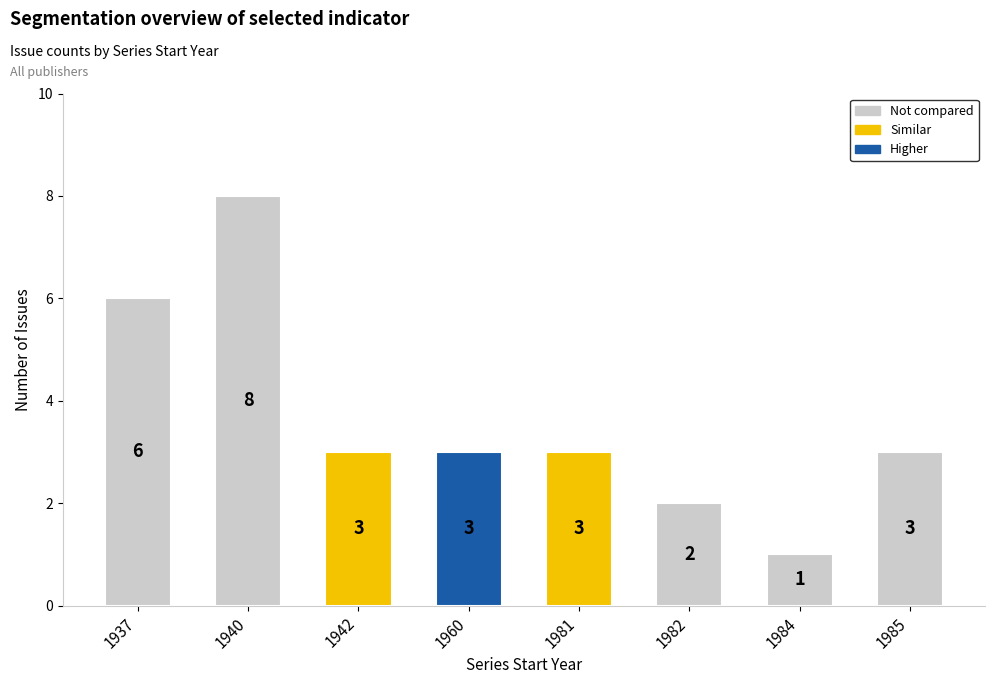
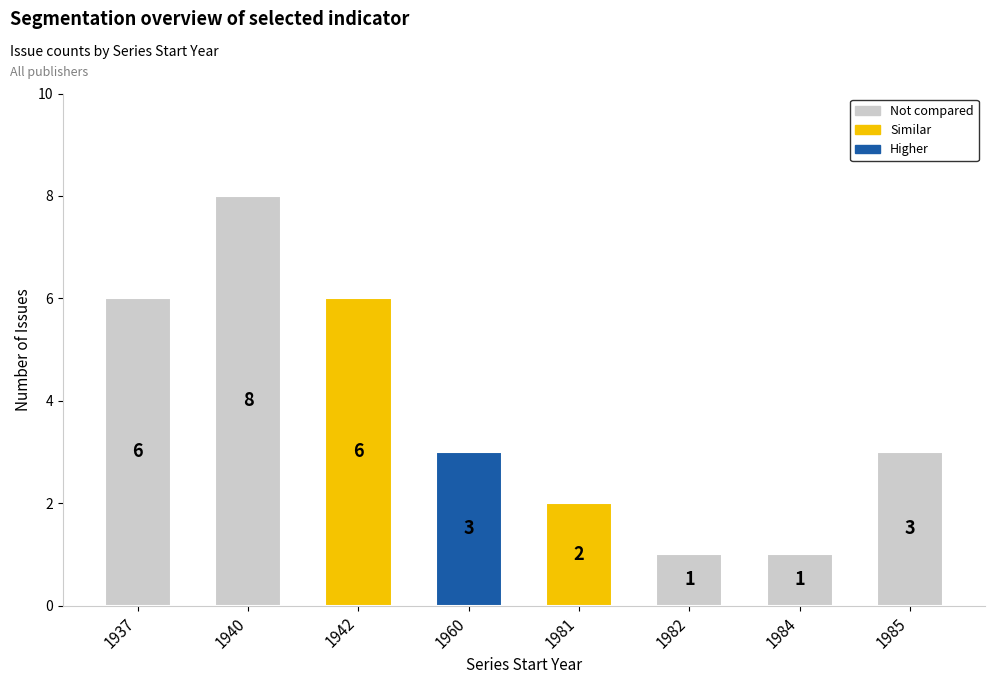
  {
    "1937": 6,
    "1940": 8,
-   "1942": 3,
+   "1942": 6,
    "1960": 3,
-   "1981": 3,
-   "1982": 2,
+   "1981": 2,
+   "1982": 1,
    "1984": 1,
    "1985": 3
  }
